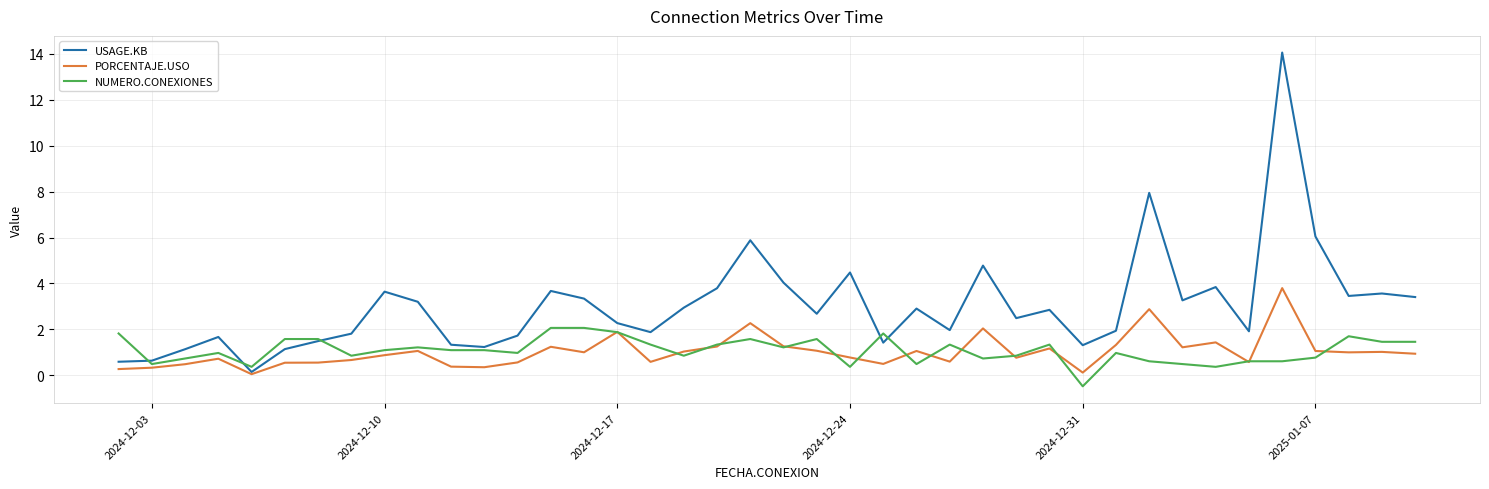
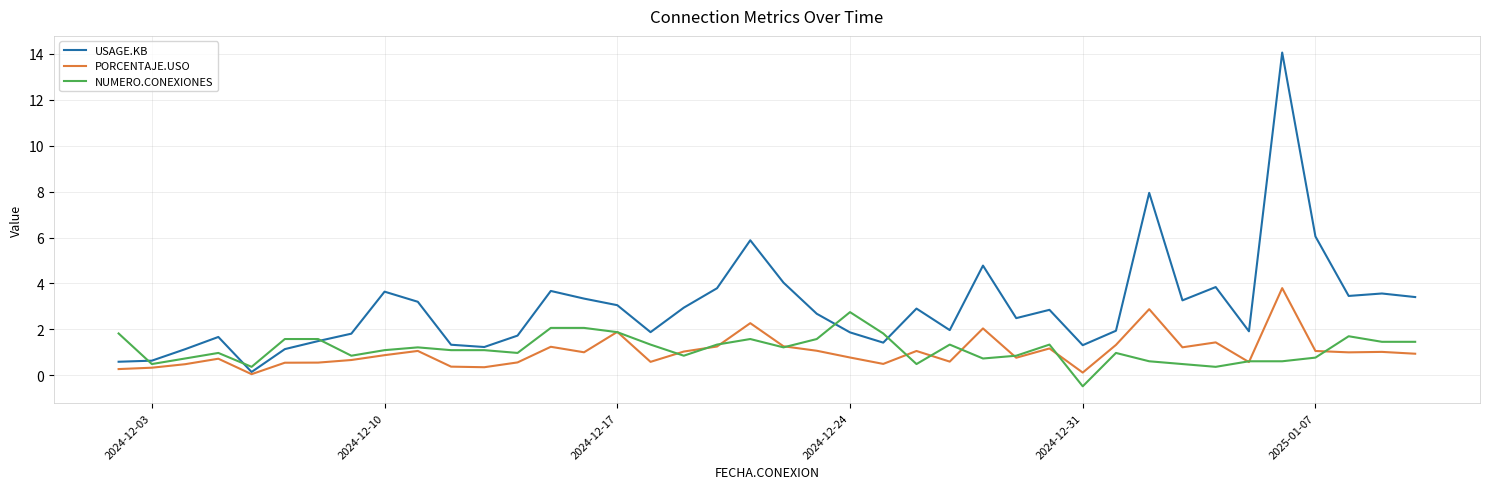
  {
    "USAGE.KB": {
      "2024-12-03": 0.6,
      "2024-12-10": 3.6,
-     "2024-12-17": 2.3,
-     "2024-12-24": 4.5,
+     "2024-12-17": 3.1,
+     "2024-12-24": 1.9,
      "2024-12-31": 1.3,
      "2025-01-07": 6.0
    },
    "PORCENTAJE.USO": {
      "2024-12-03": 0.3,
      "2024-12-10": 0.9,
      "2024-12-24": 0.8,
      "2024-12-31": 0.1,
      "2025-01-07": 1.1
    },
    "NUMERO.CONEXIONES": {
      "2024-12-03": 0.5,
      "2024-12-10": 1.1,
-     "2024-12-24": 0.4,
+     "2024-12-24": 2.7,
      "2024-12-31": -0.5,
      "2025-01-07": 0.8
    }
  }
